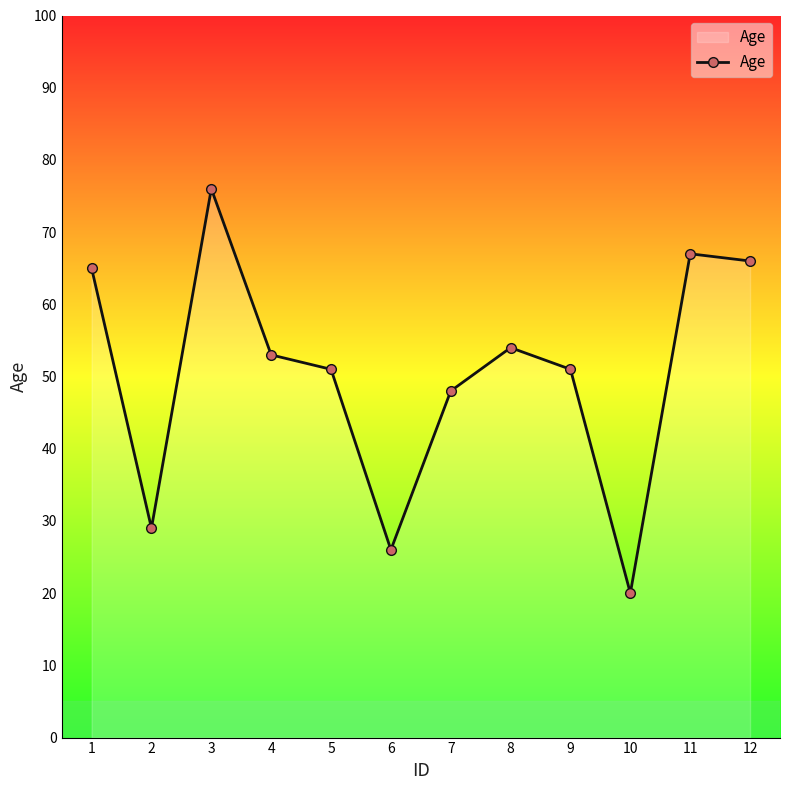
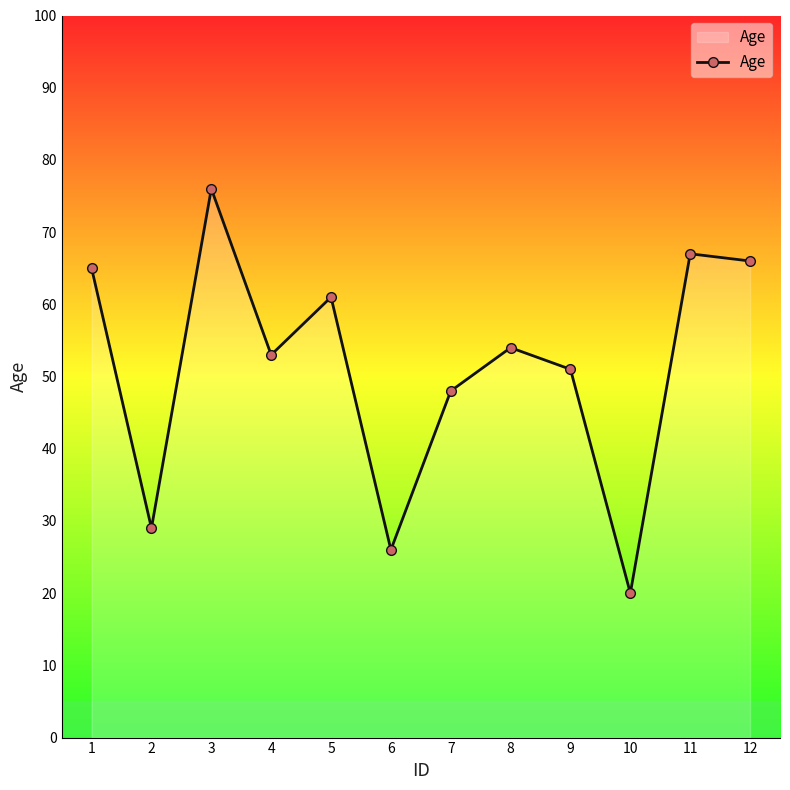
  {
    "1": 65,
    "2": 29,
    "3": 76,
    "4": 53,
-   "5": 51,
+   "5": 61,
    "6": 26,
    "7": 48,
    "8": 54,
    "9": 51,
    "10": 20,
    "11": 67,
    "12": 66
  }
